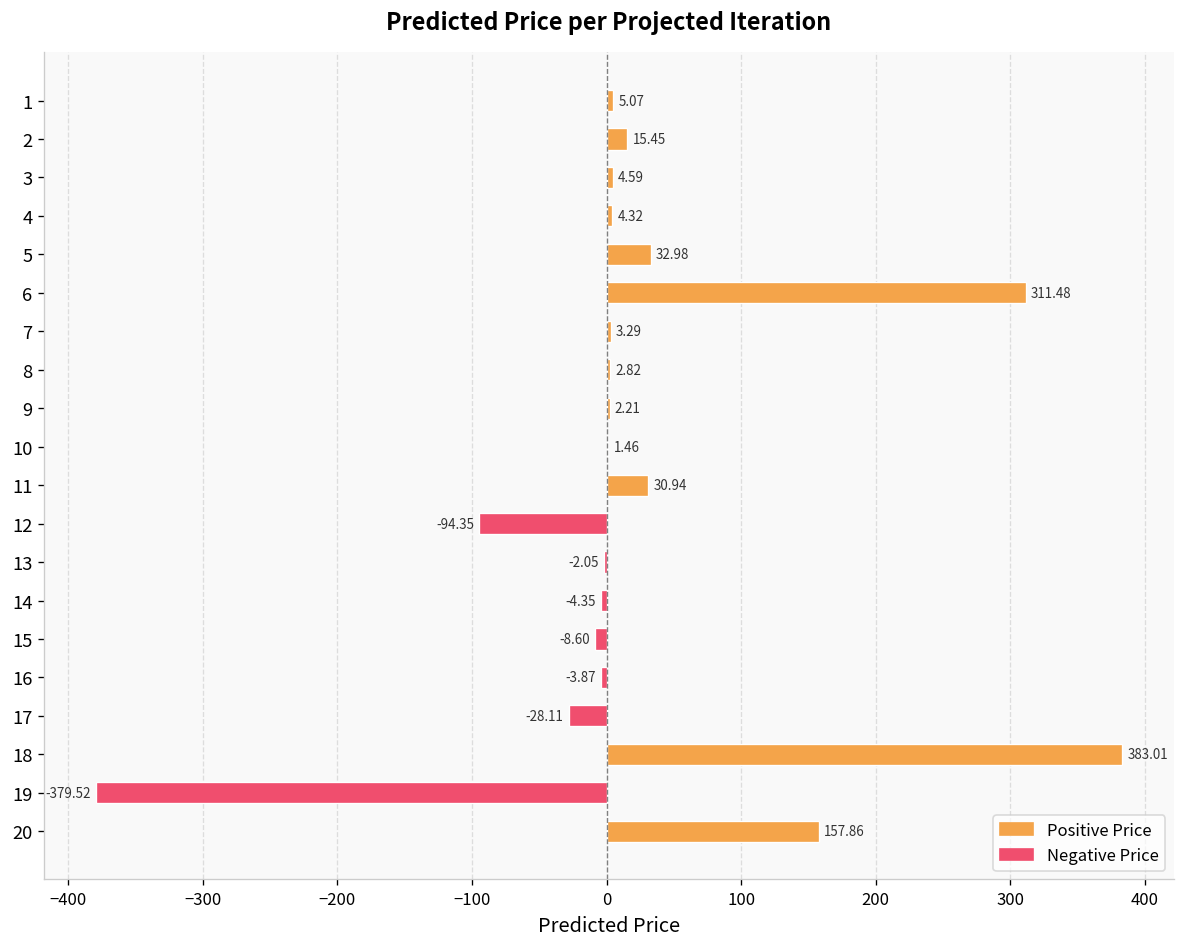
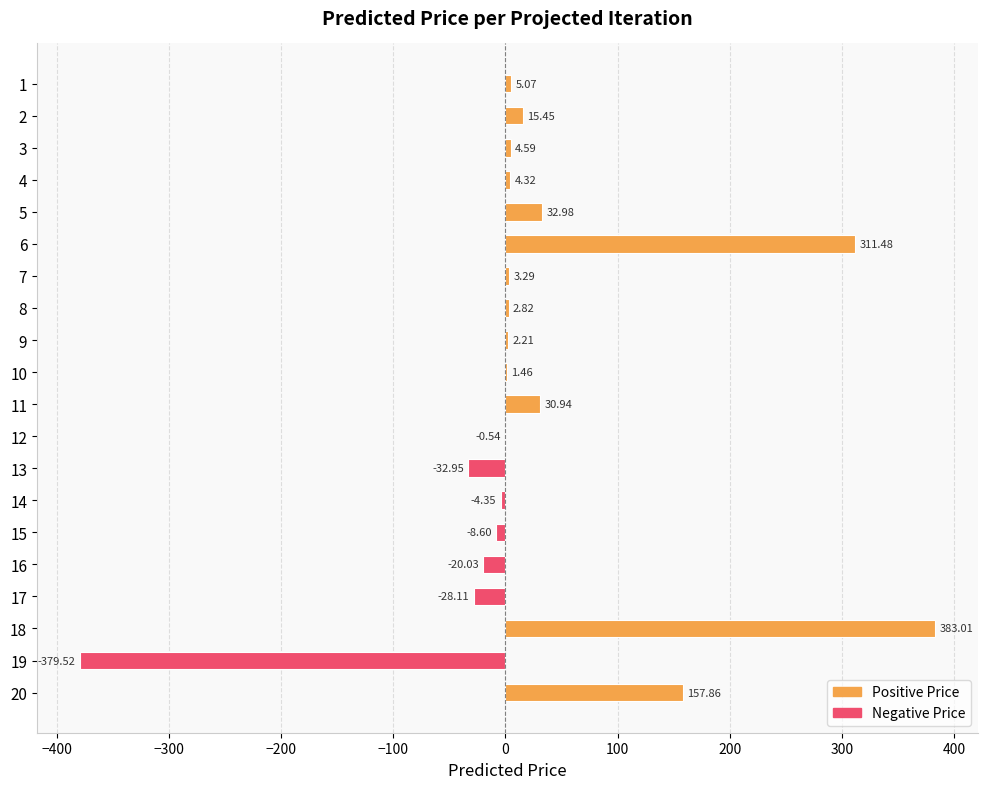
  {
    "1": 5.07,
    "2": 15.45,
    "3": 4.59,
    "4": 4.32,
    "5": 32.98,
    "6": 311.48,
    "7": 3.29,
    "8": 2.82,
    "9": 2.21,
    "10": 1.46,
    "11": 30.94,
-   "12": -94.35,
-   "13": -2.05,
+   "12": -0.54,
+   "13": -32.95,
    "14": -4.35,
    "15": -8.60,
-   "16": -3.87,
+   "16": -20.03,
    "17": -28.11,
    "18": 383.01,
    "19": -379.52,
    "20": 157.86
  }
